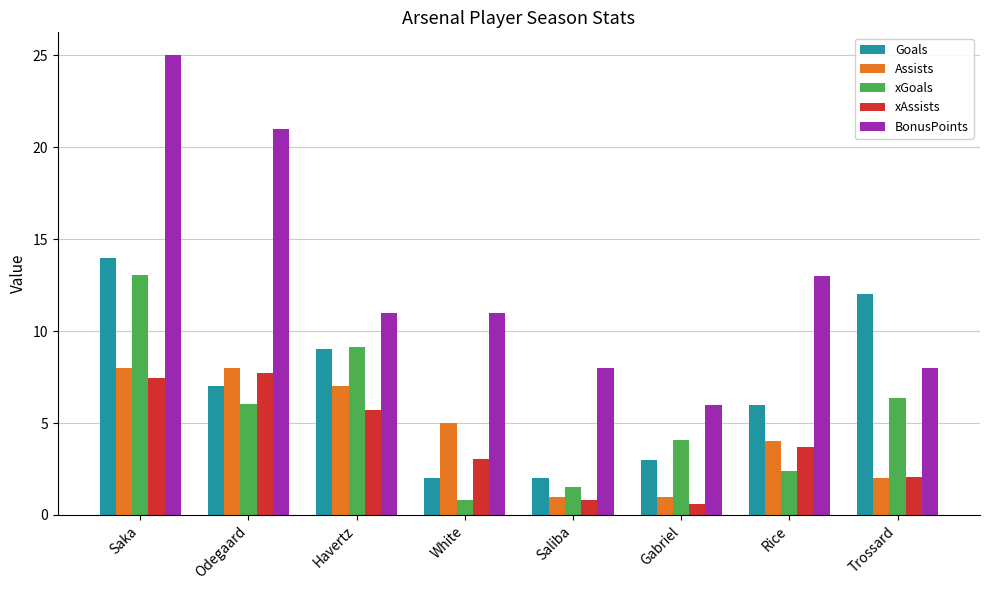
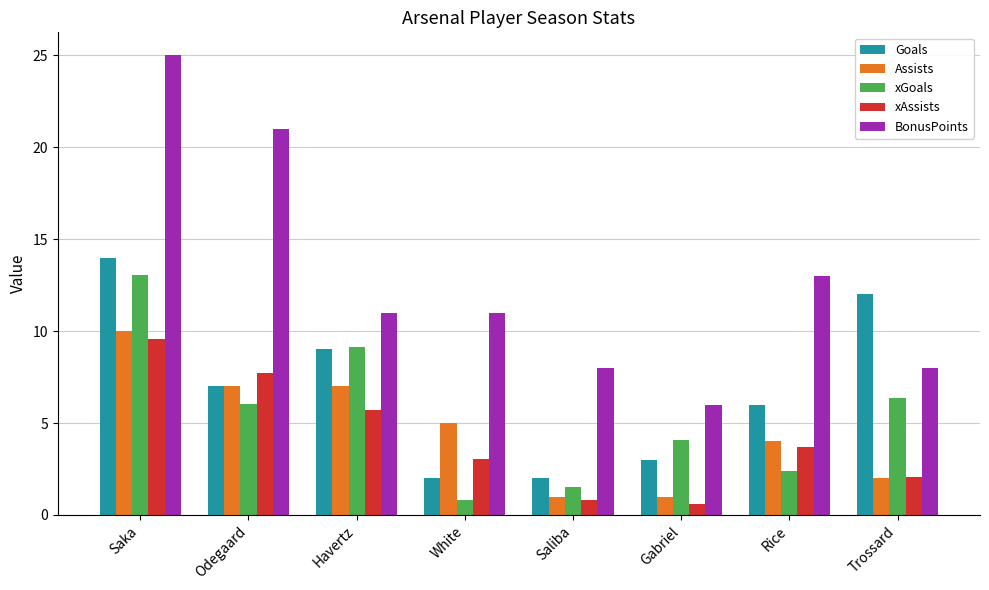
  {
    "Goals": {
      "Saka": 14.0,
      "Odegaard": 7.0,
      "Havertz": 9.0,
      "White": 2.0,
      "Saliba": 2.0,
      "Gabriel": 3.0,
      "Rice": 6.0,
      "Trossard": 12.0
    },
    "Assists": {
-     "Saka": 8,
-     "Odegaard": 8,
+     "Saka": 10,
+     "Odegaard": 7,
      "Havertz": 7,
      "White": 5,
      "Saliba": 1,
      "Gabriel": 1,
      "Rice": 4,
      "Trossard": 2
    },
    "xGoals": {
      "Saka": 13.1,
      "Odegaard": 6.0,
      "Havertz": 9.1,
      "White": 0.8,
      "Saliba": 1.5,
      "Gabriel": 4.1,
      "Rice": 2.4,
      "Trossard": 6.4
    },
    "xAssists": {
-     "Saka": 7.5,
+     "Saka": 9.6,
      "Odegaard": 7.7,
      "Havertz": 5.7,
      "White": 3.0,
      "Saliba": 0.8,
      "Gabriel": 0.6,
      "Rice": 3.7,
      "Trossard": 2.0
    },
    "BonusPoints": {
      "Saka": 25.0,
      "Odegaard": 21.0,
      "Havertz": 11.0,
      "White": 11.0,
      "Saliba": 8.0,
      "Gabriel": 6.0,
      "Rice": 13.0,
      "Trossard": 8.0
    }
  }
